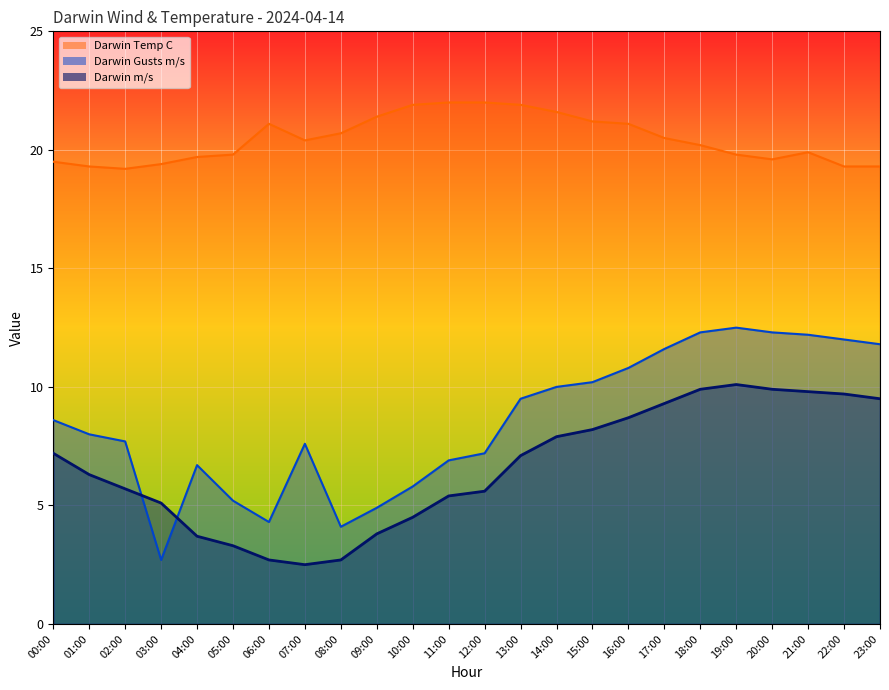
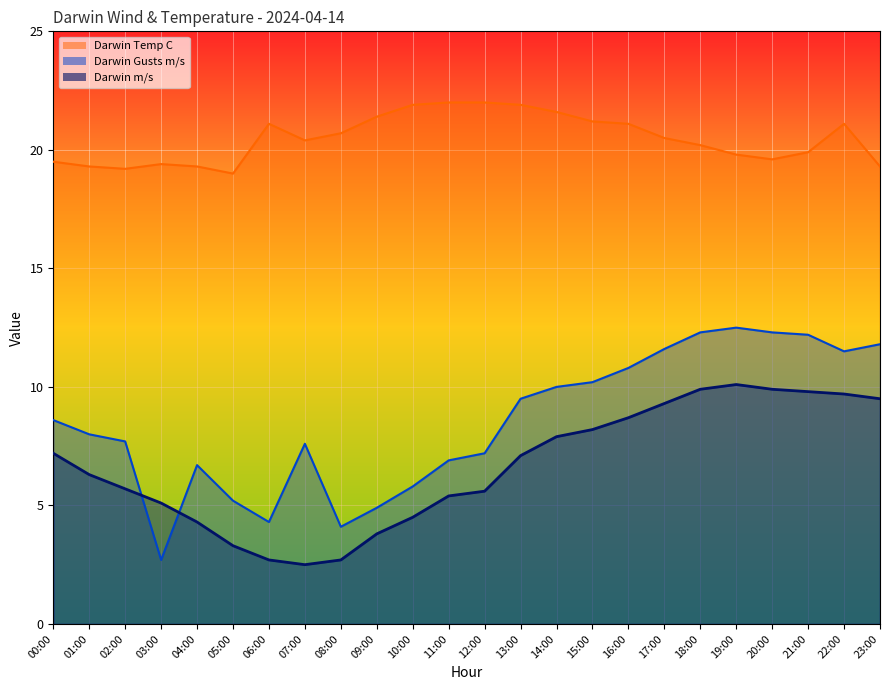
  {
    "Darwin Temp C": {
      "00:00": 19.5,
      "01:00": 19.3,
      "02:00": 19.2,
      "03:00": 19.4,
-     "04:00": 19.7,
-     "05:00": 19.8,
+     "04:00": 19.3,
+     "05:00": 19.0,
      "06:00": 21.1,
      "07:00": 20.4,
      "08:00": 20.7,
      "09:00": 21.4,
      "10:00": 21.9,
      "11:00": 22.0,
      "12:00": 22.0,
      "13:00": 21.9,
      "14:00": 21.6,
      "15:00": 21.2,
      "16:00": 21.1,
      "17:00": 20.5,
      "18:00": 20.2,
      "19:00": 19.8,
      "20:00": 19.6,
      "21:00": 19.9,
-     "22:00": 19.3,
+     "22:00": 21.1,
      "23:00": 19.3
    },
    "Darwin Gusts m/s": {
      "00:00": 8.6,
      "01:00": 8.0,
      "02:00": 7.7,
      "03:00": 2.7,
      "04:00": 6.7,
      "05:00": 5.2,
      "06:00": 4.3,
      "07:00": 7.6,
      "08:00": 4.1,
      "09:00": 4.9,
      "10:00": 5.8,
      "11:00": 6.9,
      "12:00": 7.2,
      "13:00": 9.5,
      "14:00": 10.0,
      "15:00": 10.2,
      "16:00": 10.8,
      "17:00": 11.6,
      "18:00": 12.3,
      "19:00": 12.5,
      "20:00": 12.3,
      "21:00": 12.2,
-     "22:00": 12.0,
+     "22:00": 11.5,
      "23:00": 11.8
    },
    "Darwin m/s": {
      "00:00": 7.2,
      "01:00": 6.3,
      "02:00": 5.7,
      "03:00": 5.1,
-     "04:00": 3.7,
+     "04:00": 4.3,
      "05:00": 3.3,
      "06:00": 2.7,
      "07:00": 2.5,
      "08:00": 2.7,
      "09:00": 3.8,
      "10:00": 4.5,
      "11:00": 5.4,
      "12:00": 5.6,
      "13:00": 7.1,
      "14:00": 7.9,
      "15:00": 8.2,
      "16:00": 8.7,
      "17:00": 9.3,
      "18:00": 9.9,
      "19:00": 10.1,
      "20:00": 9.9,
      "21:00": 9.8,
      "22:00": 9.7,
      "23:00": 9.5
    }
  }
